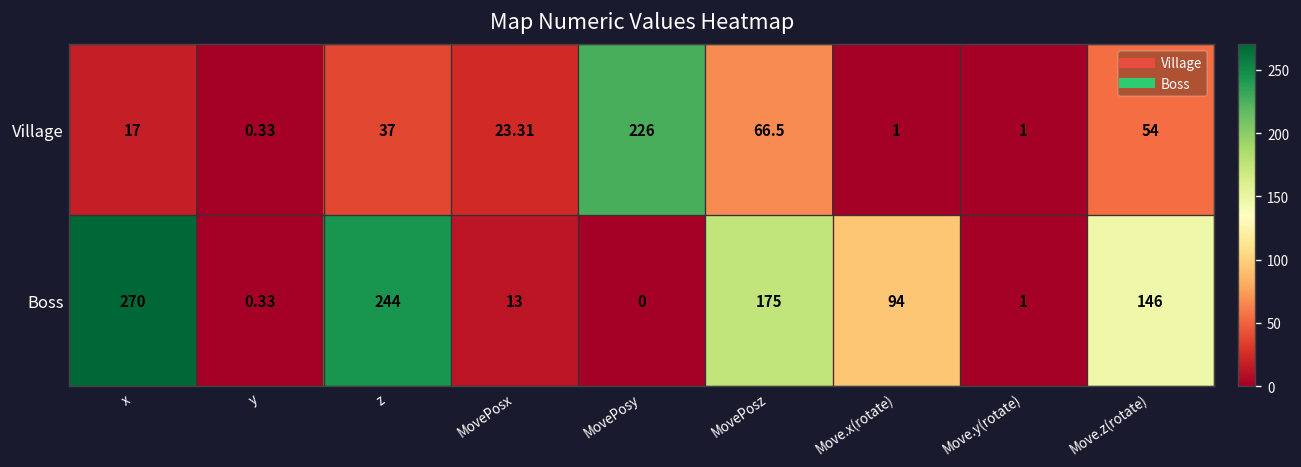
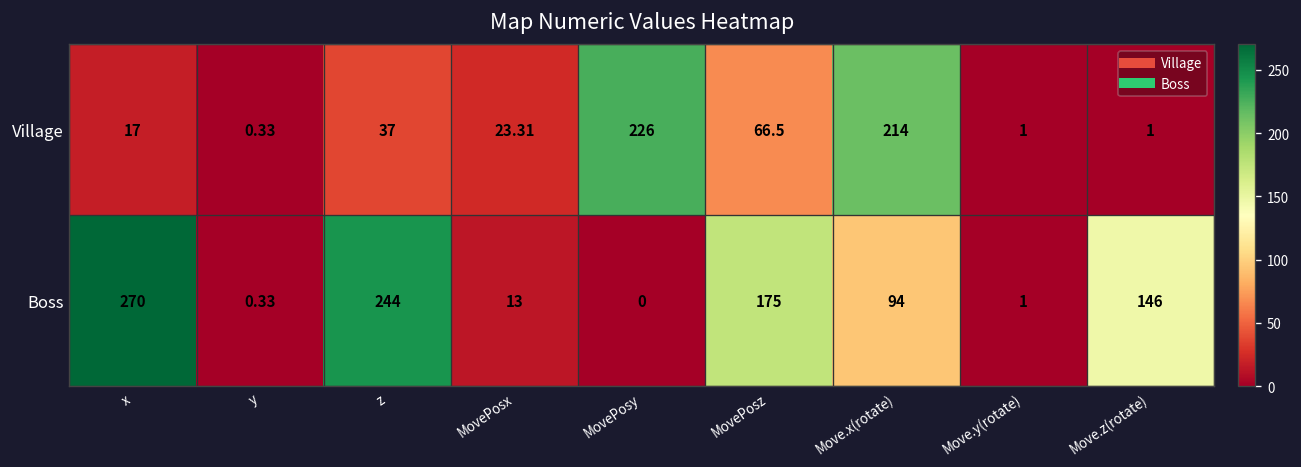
  {
    "Village": {
      "x": 17,
      "y": 0.33,
      "z": 37,
      "MovePosx": 23.31,
      "MovePosy": 226,
      "MovePosz": 66.5,
-     "Move.x(rotate)": 1,
+     "Move.x(rotate)": 214,
      "Move.y(rotate)": 1,
-     "Move.z(rotate)": 54
+     "Move.z(rotate)": 1
    },
    "Boss": {
      "x": 270,
      "y": 0.33,
      "z": 244,
      "MovePosx": 13,
      "MovePosy": 0,
      "MovePosz": 175,
      "Move.x(rotate)": 94,
      "Move.y(rotate)": 1,
      "Move.z(rotate)": 146
    }
  }
